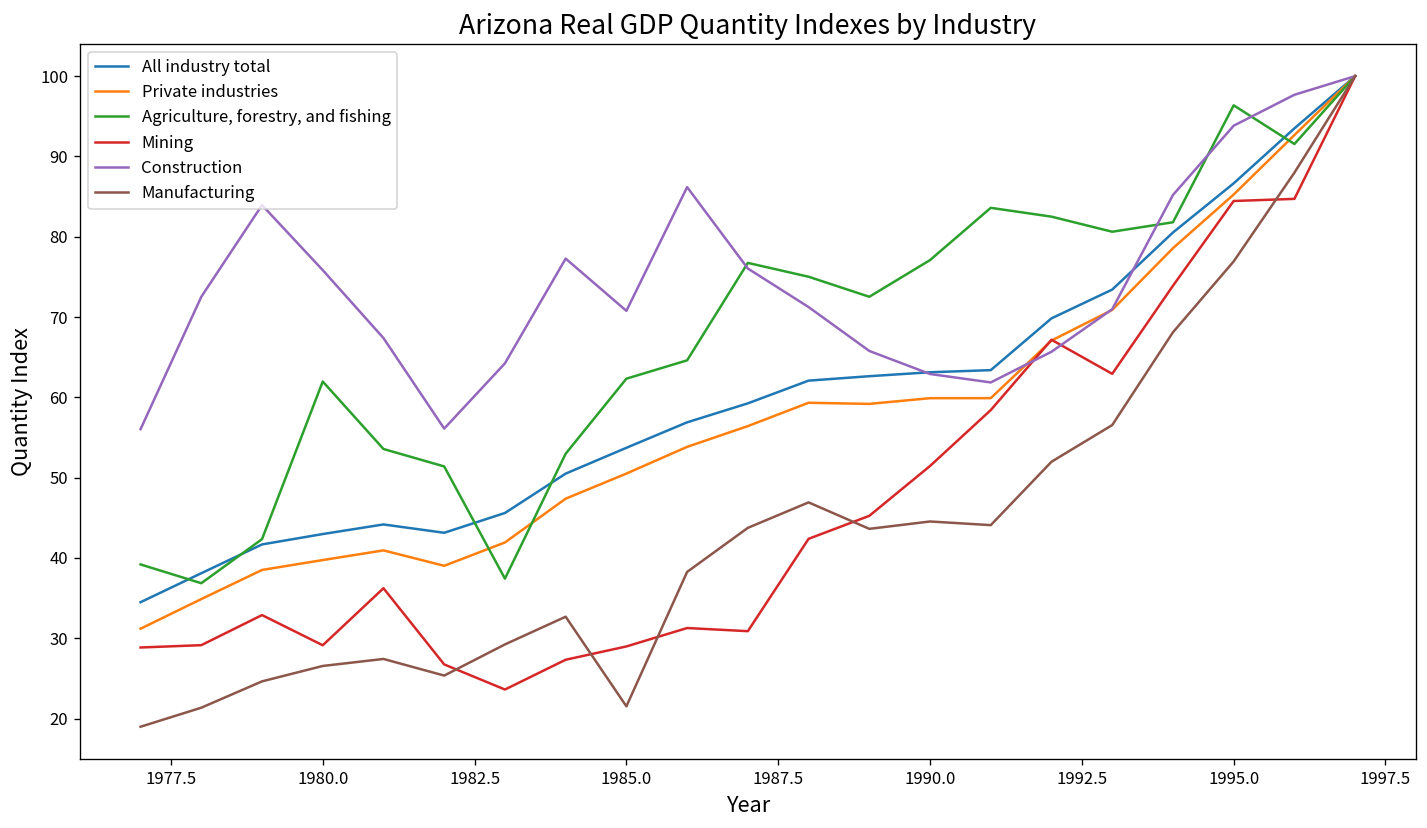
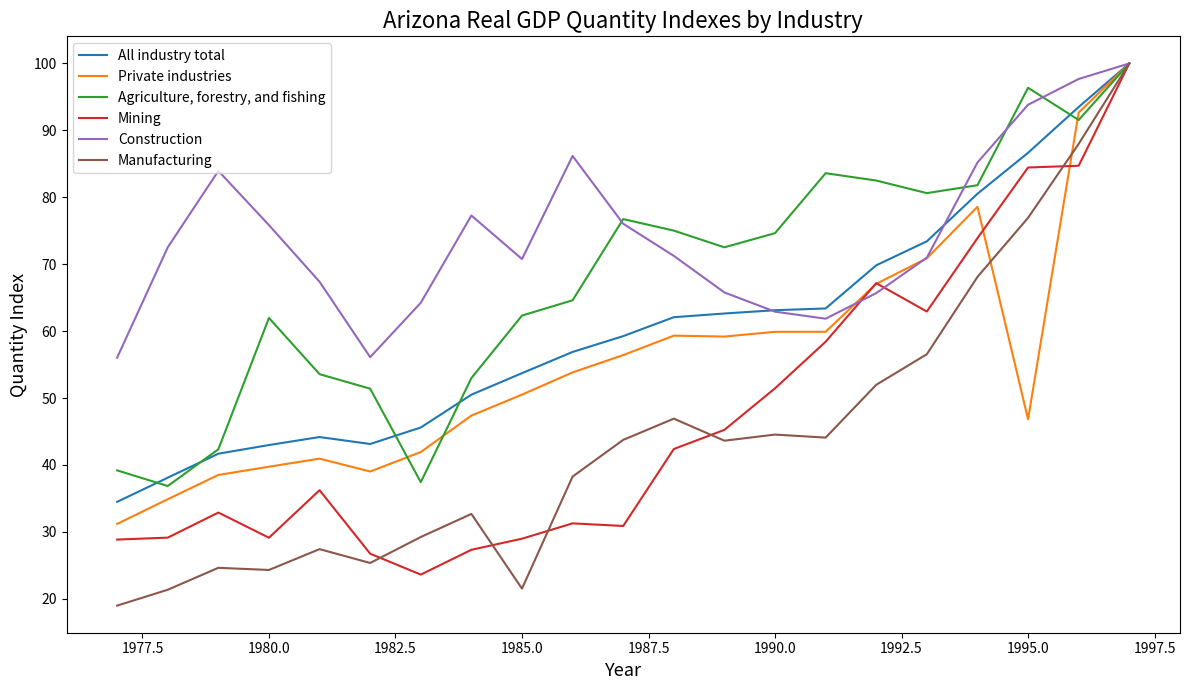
  {
    "All industry total": {
      "1980.0": 43,
      "1985.0": 54,
      "1995.0": 87
    },
    "Private industries": {
      "1980.0": 40,
      "1985.0": 51,
      "1990.0": 60,
-     "1995.0": 85
+     "1995.0": 47
    },
    "Agriculture, forestry, and fishing": {
      "1980.0": 62,
      "1985.0": 62,
-     "1990.0": 77,
+     "1990.0": 75,
      "1995.0": 96
    },
    "Mining": {
      "1980.0": 29,
      "1985.0": 29,
      "1990.0": 51,
      "1995.0": 84
    },
    "Construction": {
      "1980.0": 76,
      "1985.0": 71,
      "1995.0": 94
    },
    "Manufacturing": {
-     "1980.0": 27,
+     "1980.0": 24,
      "1985.0": 22,
      "1990.0": 45,
      "1995.0": 77
    }
  }
